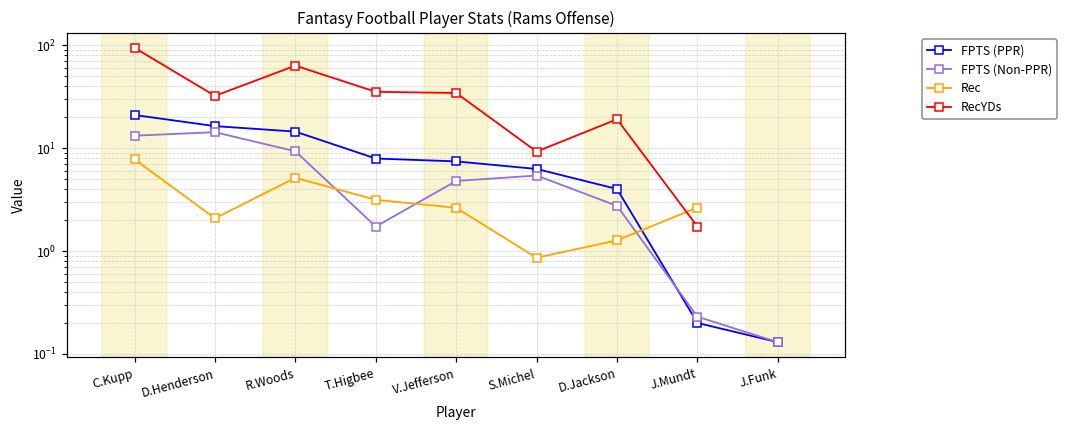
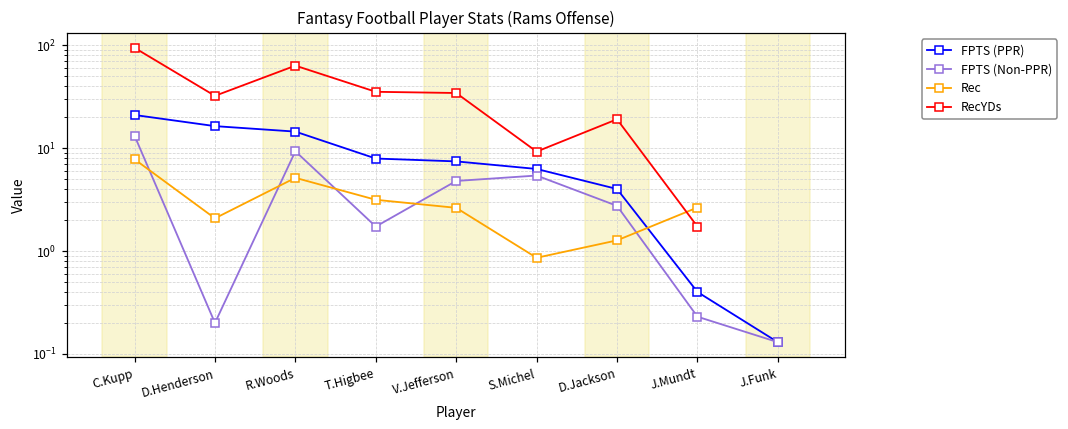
  {
    "FPTS (PPR)": {
      "C.Kupp": 21,
      "D.Henderson": 16,
      "R.Woods": 14,
      "T.Higbee": 8,
      "V.Jefferson": 7,
      "S.Michel": 6,
      "D.Jackson": 4.0,
-     "J.Mundt": 0.2
+     "J.Mundt": 0.4
    },
    "FPTS (Non-PPR)": {
      "C.Kupp": 13,
-     "D.Henderson": 14,
+     "D.Henderson": 0.2,
      "R.Woods": 9,
      "T.Higbee": 1.7,
      "V.Jefferson": 5,
      "S.Michel": 5,
      "D.Jackson": 2.8,
      "J.Mundt": 0.23
    },
    "Rec": {
      "C.Kupp": 8,
      "D.Henderson": 2.1,
      "R.Woods": 5,
      "T.Higbee": 3.2,
      "V.Jefferson": 2.6,
      "S.Michel": 0.9,
      "D.Jackson": 1.3,
      "J.Mundt": 2.7
    },
    "RecYDs": {
      "C.Kupp": 90,
      "D.Henderson": 32,
      "R.Woods": 60,
      "T.Higbee": 35,
      "V.Jefferson": 34,
      "S.Michel": 9,
      "D.Jackson": 19,
      "J.Mundt": 1.7
    }
  }
